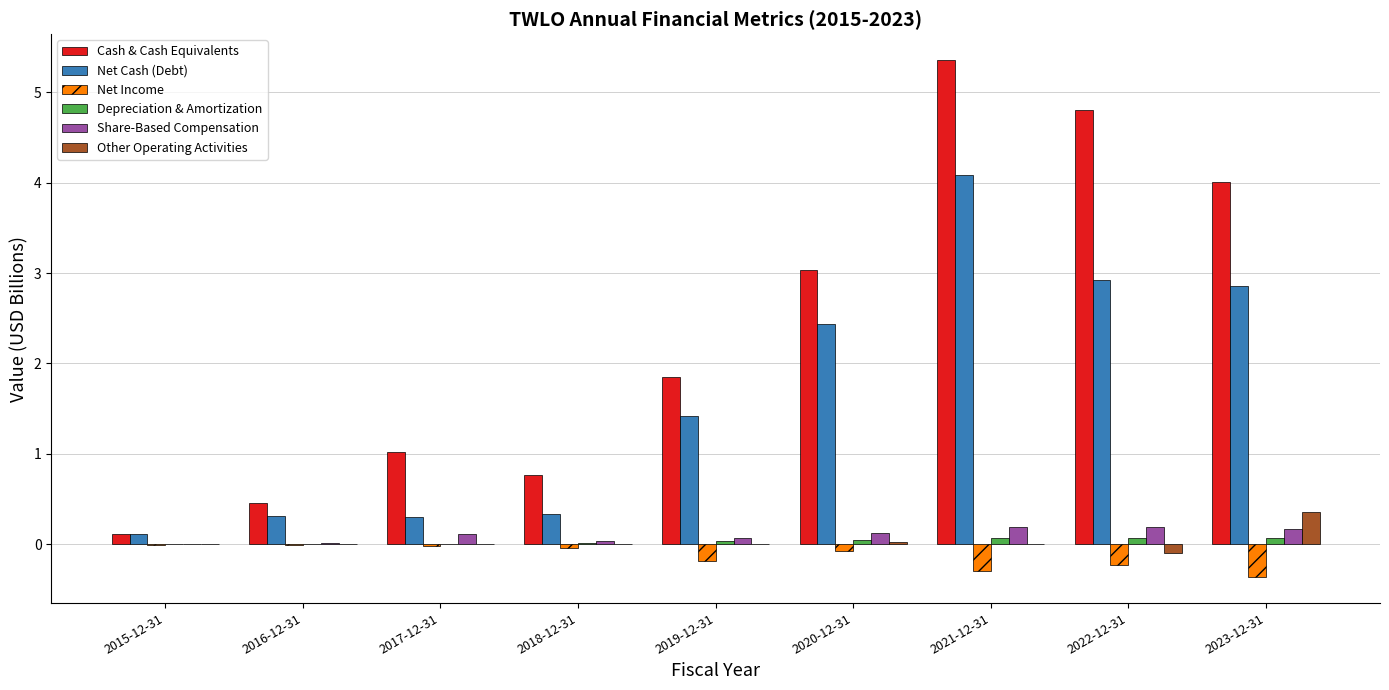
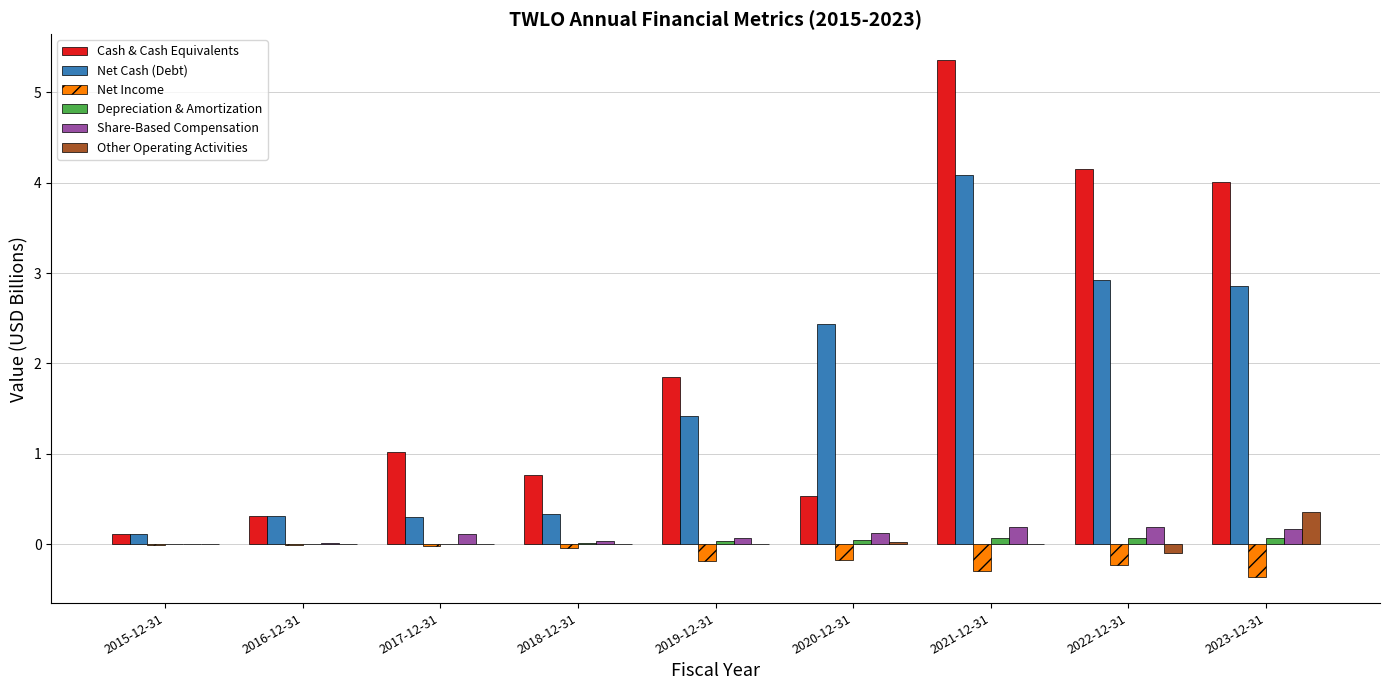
  {
    "Cash & Cash Equivalents": {
      "2015-12-31": 0.1,
-     "2016-12-31": 0.5,
+     "2016-12-31": 0.3,
      "2017-12-31": 1.0,
      "2018-12-31": 0.8,
      "2019-12-31": 1.9,
-     "2020-12-31": 3.0,
+     "2020-12-31": 0.5,
      "2021-12-31": 5.4,
-     "2022-12-31": 4.8,
+     "2022-12-31": 4.2,
      "2023-12-31": 4.0
    },
    "Net Cash (Debt)": {
      "2015-12-31": 0.1,
      "2016-12-31": 0.3,
      "2017-12-31": 0.3,
      "2018-12-31": 0.3,
      "2019-12-31": 1.4,
      "2020-12-31": 2.4,
      "2021-12-31": 4.1,
      "2022-12-31": 2.9,
      "2023-12-31": 2.9
    },
    "Net Income": {
      "2018-12-31": 0.0,
      "2019-12-31": -0.2,
-     "2020-12-31": -0.1,
+     "2020-12-31": -0.2,
      "2021-12-31": -0.3,
      "2022-12-31": -0.2,
      "2023-12-31": -0.4
    },
    "Depreciation & Amortization": {
      "2019-12-31": 0.0,
      "2020-12-31": 0.1,
      "2021-12-31": 0.1,
      "2022-12-31": 0.1,
      "2023-12-31": 0.1
    },
    "Share-Based Compensation": {
      "2017-12-31": 0.1,
      "2018-12-31": 0.0,
      "2019-12-31": 0.1,
      "2020-12-31": 0.1,
      "2021-12-31": 0.2,
      "2022-12-31": 0.2,
      "2023-12-31": 0.2
    },
    "Other Operating Activities": {
      "2022-12-31": -0.1,
      "2023-12-31": 0.4
    }
  }
